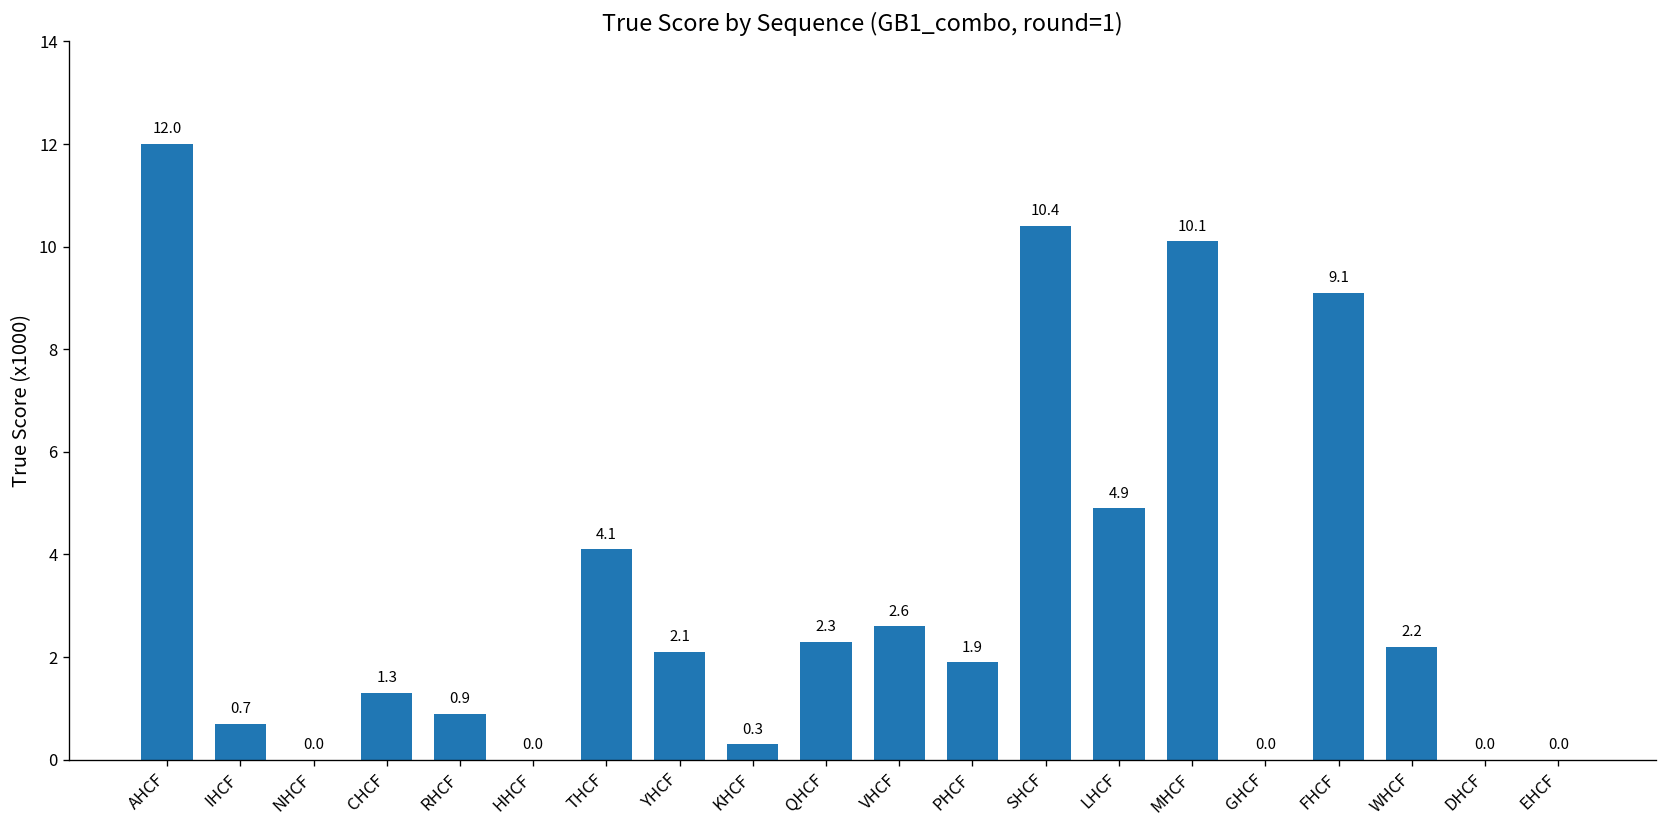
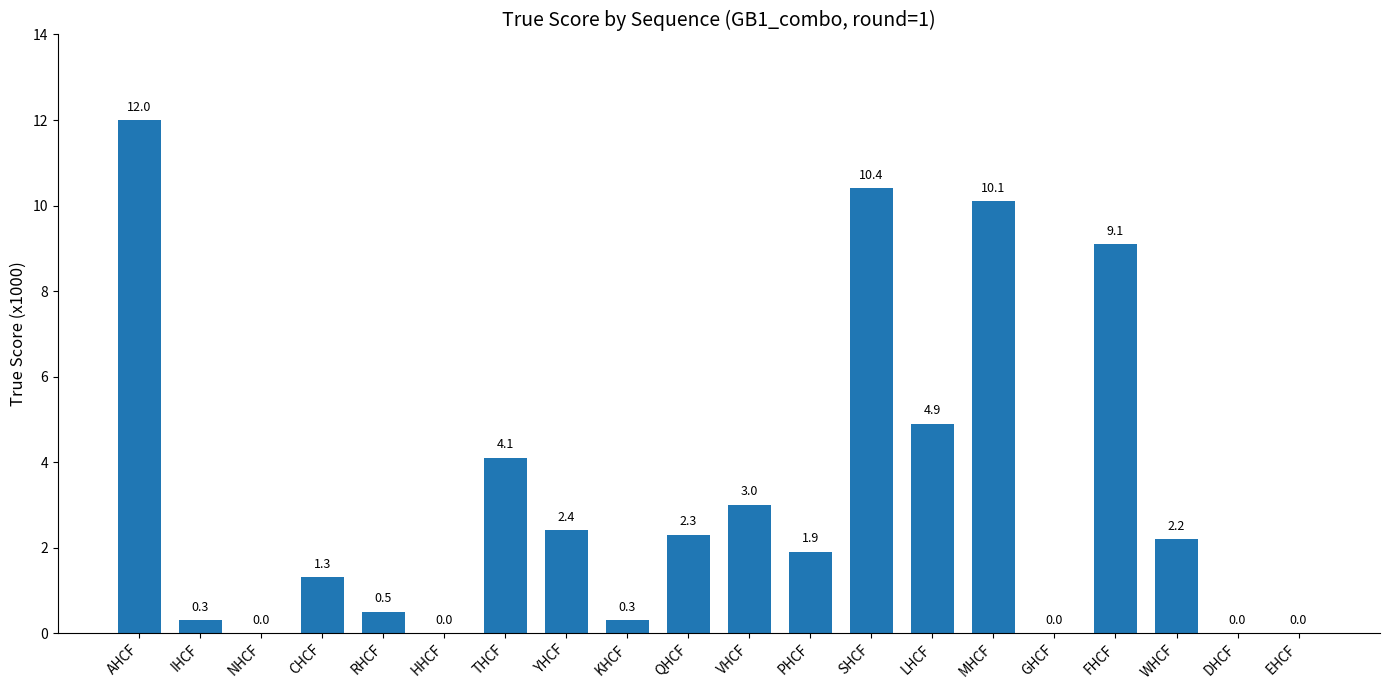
  {
    "AHCF": 12.0,
-   "IHCF": 0.7,
+   "IHCF": 0.3,
    "NHCF": 0.0,
    "CHCF": 1.3,
-   "RHCF": 0.9,
+   "RHCF": 0.5,
    "HHCF": 0.0,
    "THCF": 4.1,
-   "YHCF": 2.1,
+   "YHCF": 2.4,
    "KHCF": 0.3,
    "QHCF": 2.3,
-   "VHCF": 2.6,
+   "VHCF": 3.0,
    "PHCF": 1.9,
    "SHCF": 10.4,
    "LHCF": 4.9,
    "MHCF": 10.1,
    "GHCF": 0.0,
    "FHCF": 9.1,
    "WHCF": 2.2,
    "DHCF": 0.0,
    "EHCF": 0.0
  }
